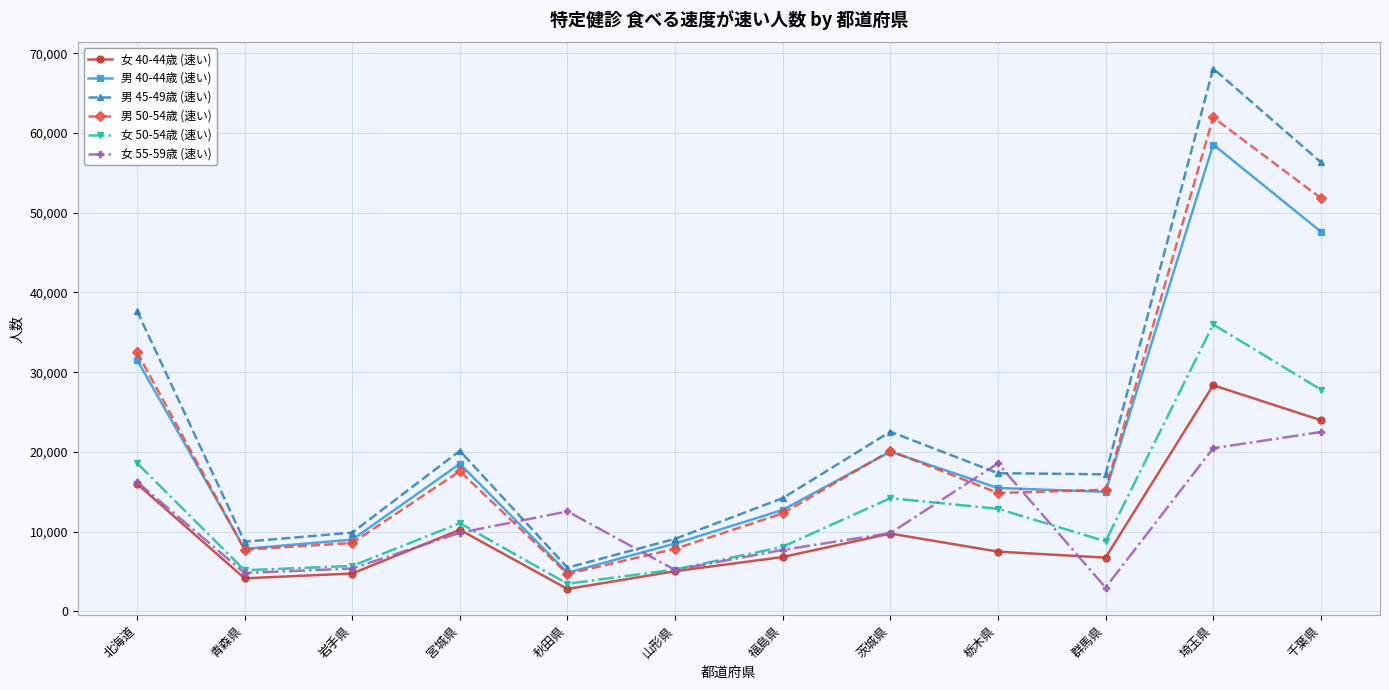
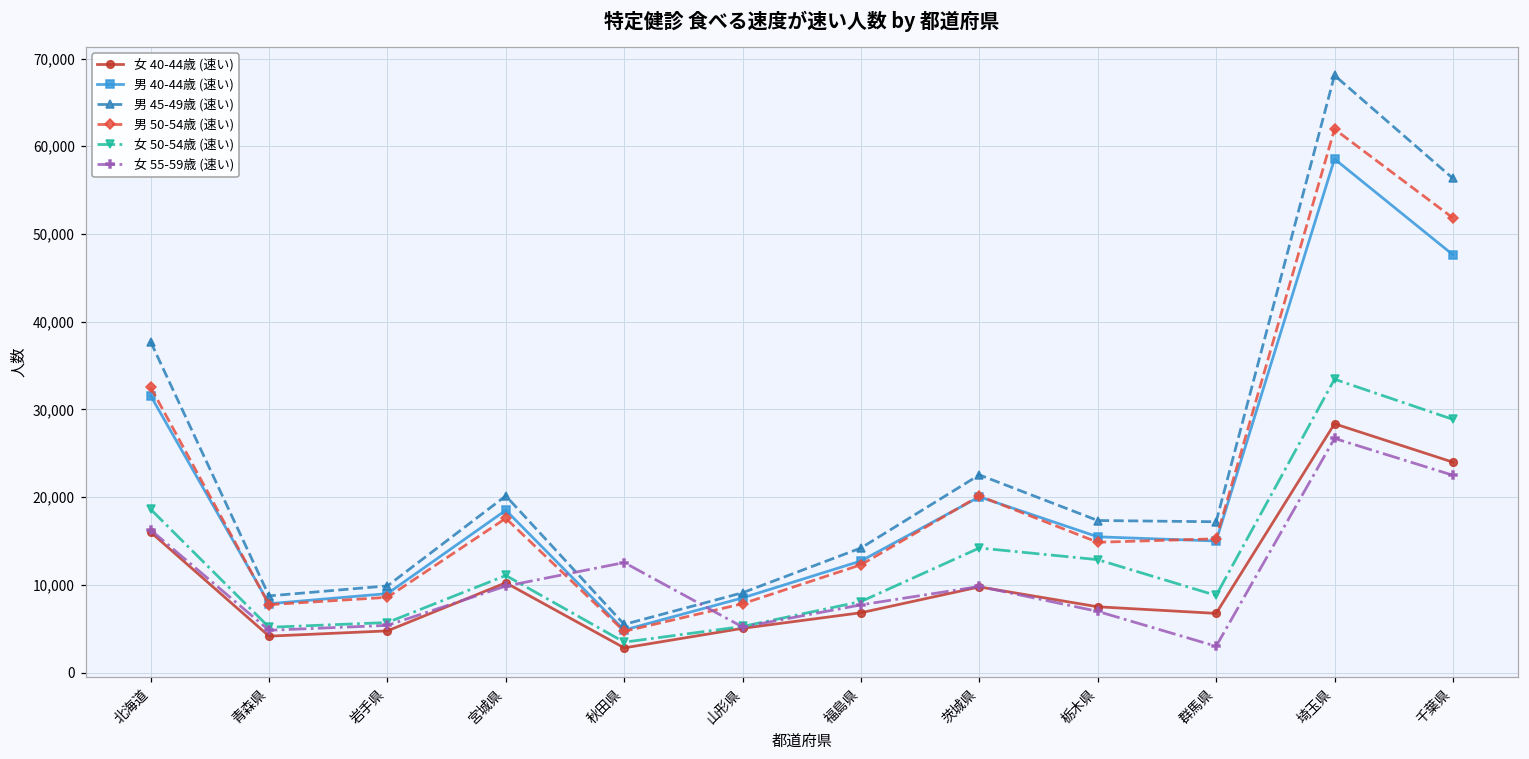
  {
    "女 50-54歳 (速い)": {
      "北海道": "19,000",
      "青森県": "5,000",
      "岩手県": "6,000",
      "宮城県": "11,000",
      "秋田県": "3,000",
      "福島県": "8,000",
      "茨城県": "14,000",
      "栃木県": "13,000",
      "群馬県": "9,000",
-     "埼玉県": "36,000",
-     "千葉県": "28,000"
+     "埼玉県": "33,000",
+     "千葉県": "29,000"
    },
    "女 55-59歳 (速い)": {
      "青森県": "5,000",
      "岩手県": "5,000",
      "宮城県": "10,000",
      "秋田県": "13,000",
      "福島県": "8,000",
-     "栃木県": "19,000",
+     "栃木県": "7,000",
      "群馬県": "3,000",
-     "埼玉県": "20,000",
+     "埼玉県": "27,000",
      "千葉県": "22,000"
    }
  }
